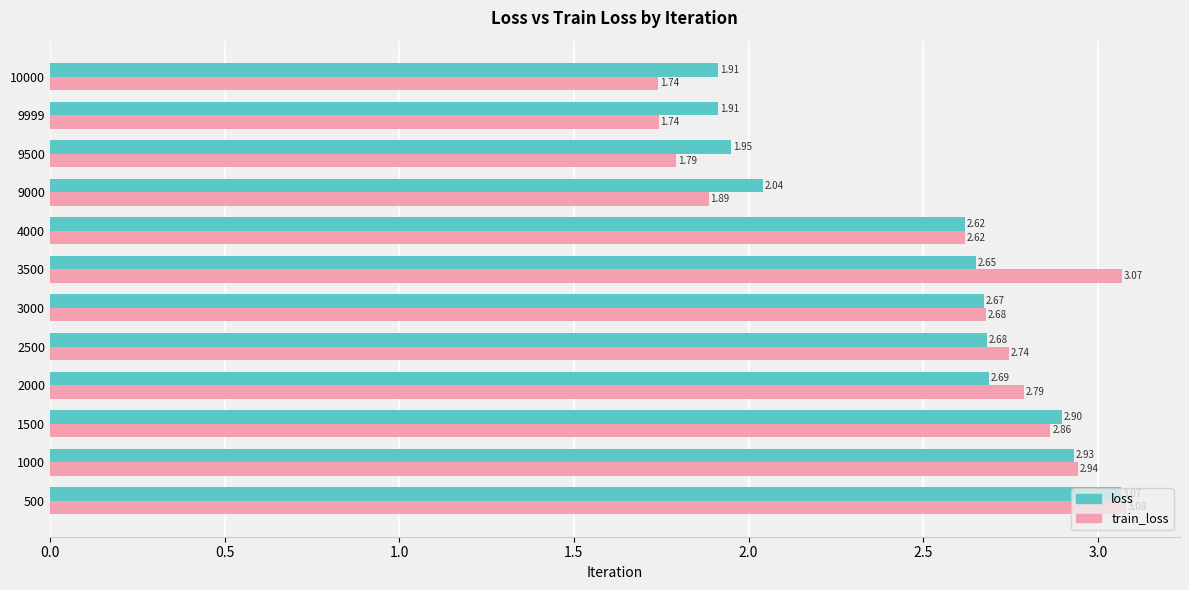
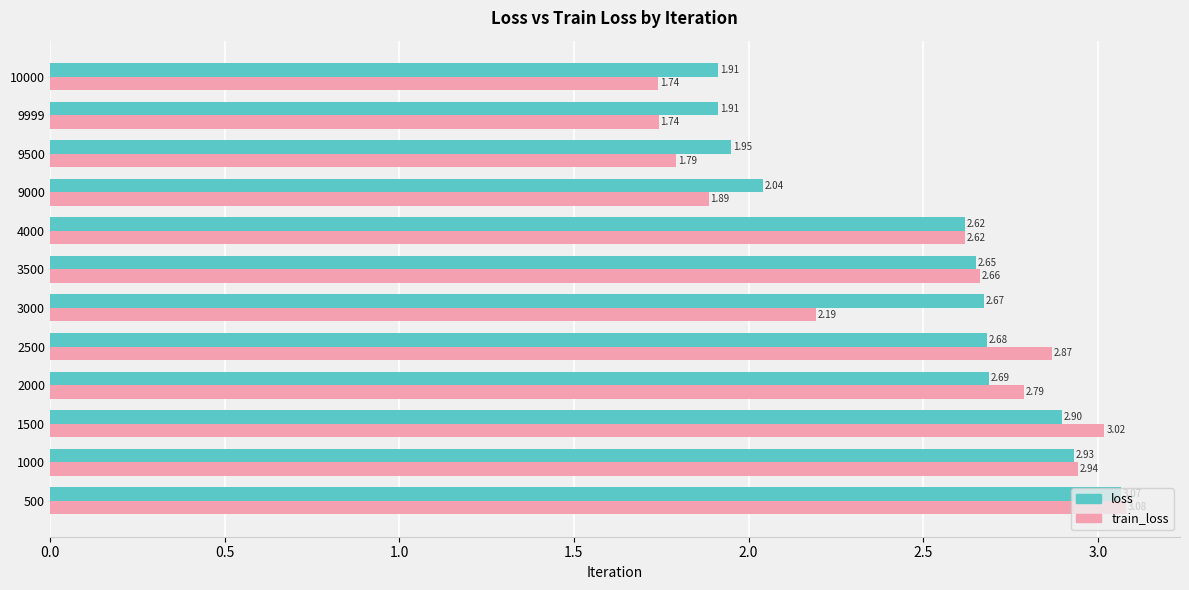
  {
    "loss": {
      "10000": 1.91,
      "9999": 1.91,
      "9500": 1.95,
      "9000": 2.04,
      "4000": 2.62,
      "3500": 2.65,
      "3000": 2.67,
      "2500": 2.68,
      "2000": 2.69,
      "1500": 2.90,
      "1000": 2.93
    },
    "train_loss": {
      "10000": 1.74,
      "9999": 1.74,
      "9500": 1.79,
      "9000": 1.89,
      "4000": 2.62,
-     "3500": 3.07,
-     "3000": 2.68,
-     "2500": 2.74,
+     "3500": 2.66,
+     "3000": 2.19,
+     "2500": 2.87,
      "2000": 2.79,
-     "1500": 2.86,
+     "1500": 3.02,
      "1000": 2.94
    }
  }
